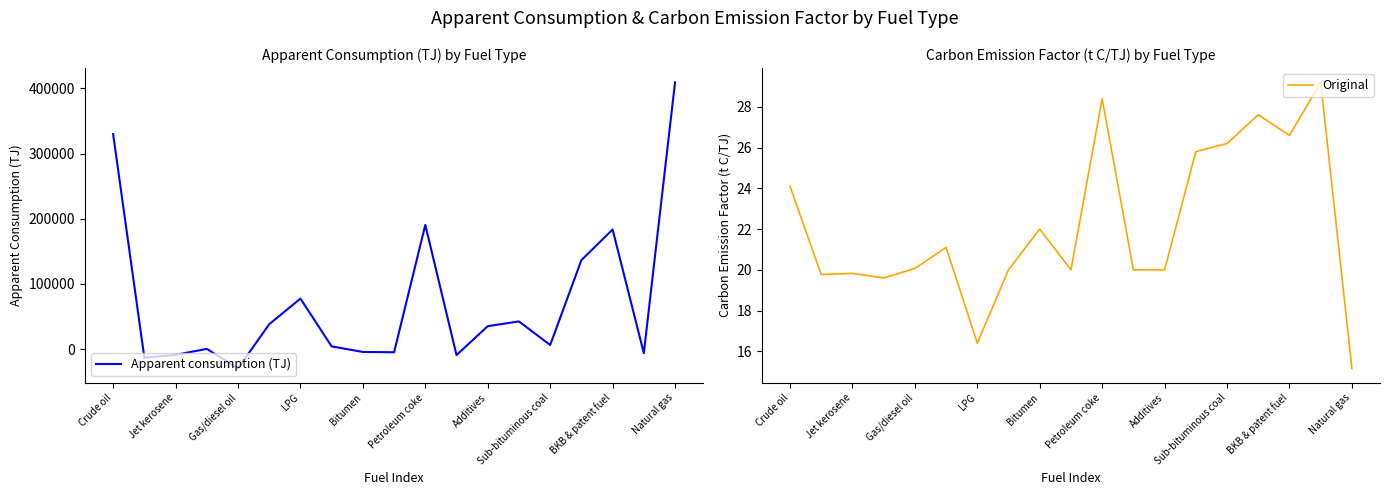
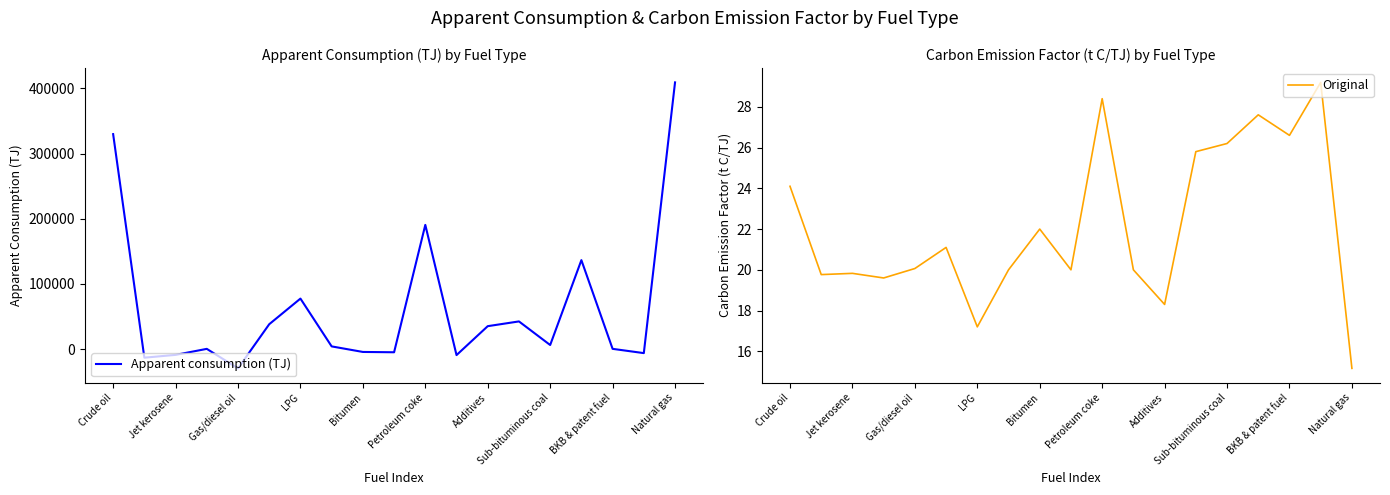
  {
    "Apparent Consumption (TJ) by Fuel Type": {
      "Crude oil": 330000,
      "LPG": 80000,
      "Bitumen": 0,
      "Petroleum coke": 190000,
      "Additives": 40000,
      "Sub-bituminous coal": 10000,
-     "BKB & patent fuel": 180000,
+     "BKB & patent fuel": 0,
      "Natural gas": 410000
    },
    "Carbon Emission Factor (t C/TJ) by Fuel Type": {
      "Crude oil": 24.1,
      "Jet kerosene": 19.8,
      "Gas/diesel oil": 20.1,
-     "LPG": 16.4,
+     "LPG": 17.2,
      "Bitumen": 22.0,
      "Petroleum coke": 28.4,
-     "Additives": 20.0,
+     "Additives": 18.3,
      "Sub-bituminous coal": 26.2,
      "BKB & patent fuel": 26.6,
      "Natural gas": 15.2
    }
  }
